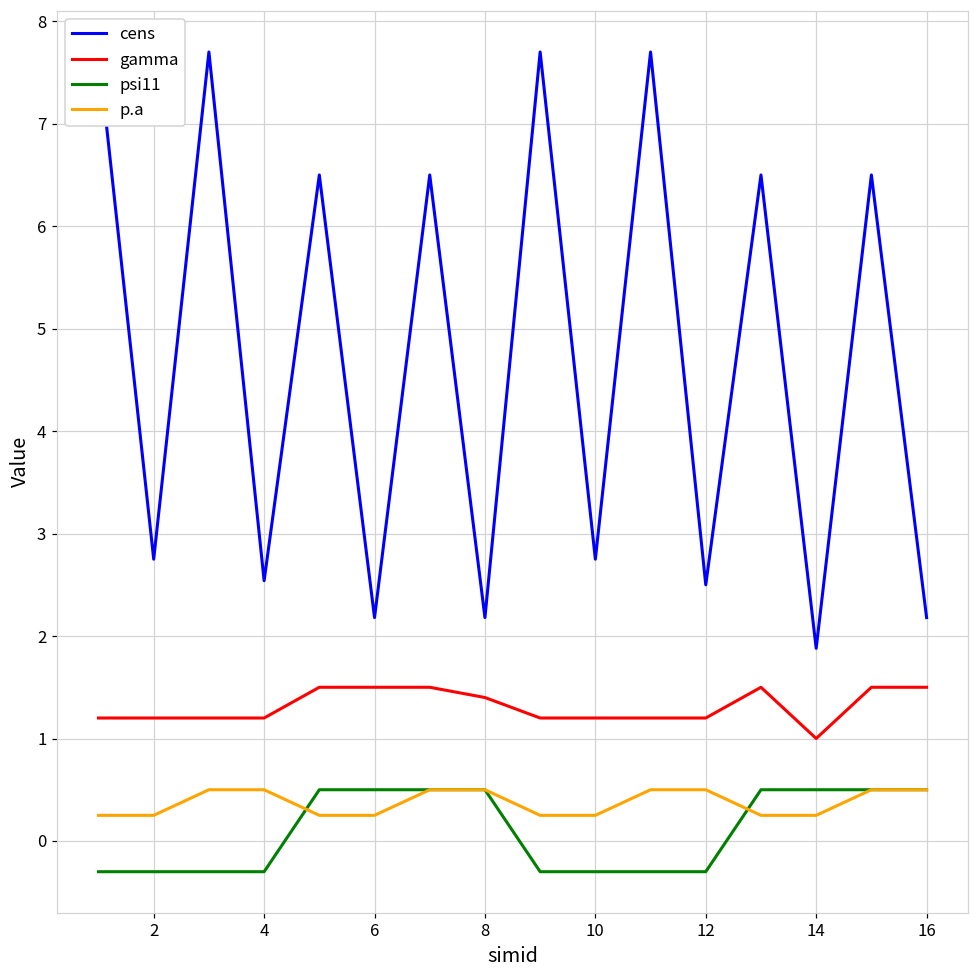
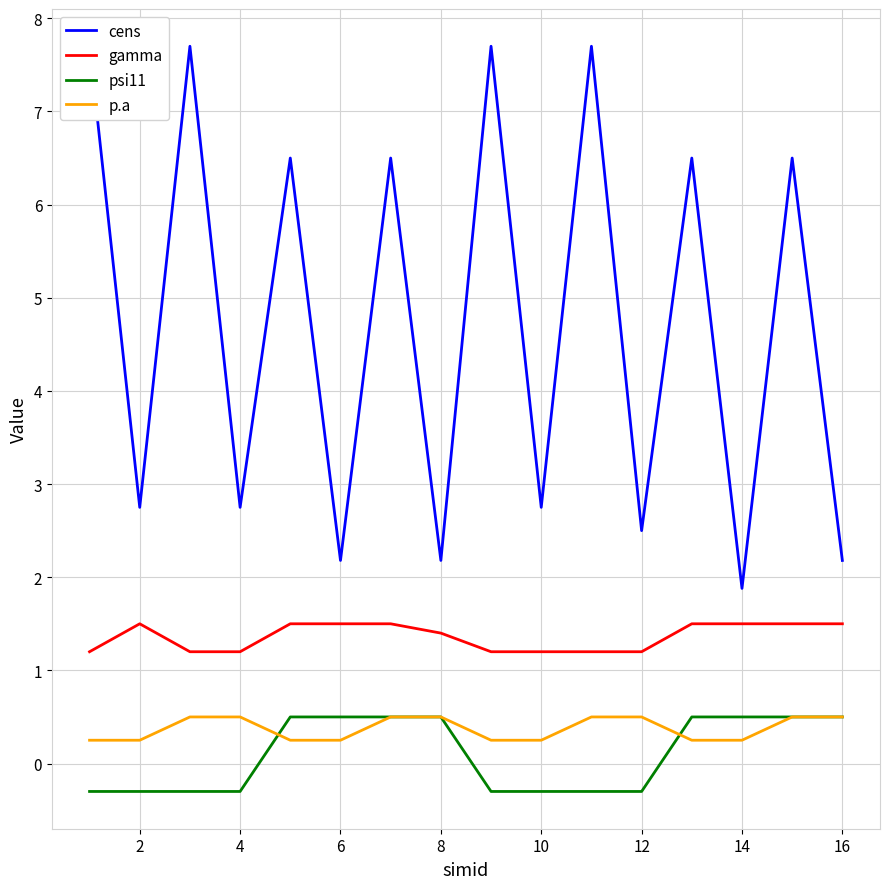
  {
    "cens": {
      "2": 2.8,
-     "4": 2.5,
+     "4": 2.8,
      "6": 2.2,
      "8": 2.2,
      "10": 2.8,
      "12": 2.5,
      "14": 1.9,
      "16": 2.2
    },
    "gamma": {
-     "2": 1.2,
+     "2": 1.5,
      "4": 1.2,
      "6": 1.5,
      "8": 1.4,
      "10": 1.2,
      "12": 1.2,
-     "14": 1.0,
+     "14": 1.5,
      "16": 1.5
    },
    "psi11": {
      "2": -0.3,
      "4": -0.3,
      "6": 0.5,
      "10": -0.3,
      "12": -0.3,
      "14": 0.5
    },
    "p.a": {
      "2": 0.3,
      "4": 0.5,
      "6": 0.3,
      "10": 0.3,
      "12": 0.5,
      "14": 0.3
    }
  }
